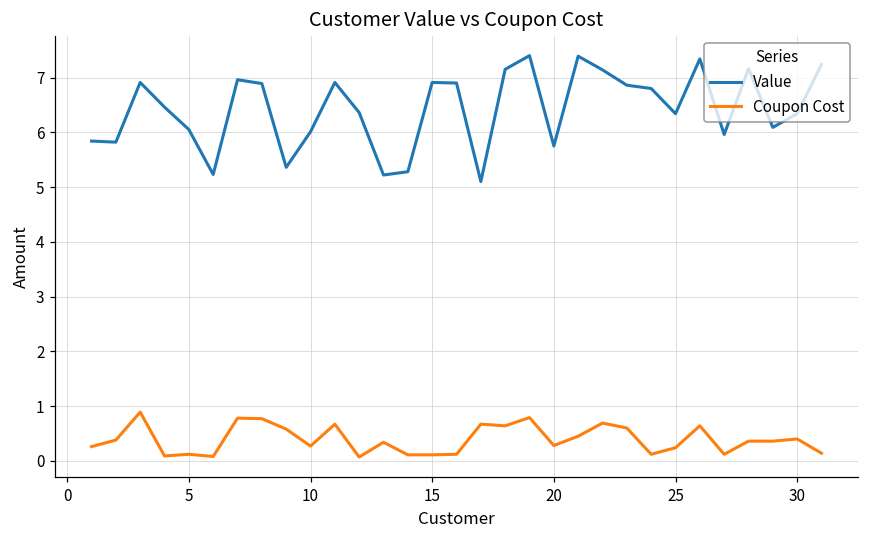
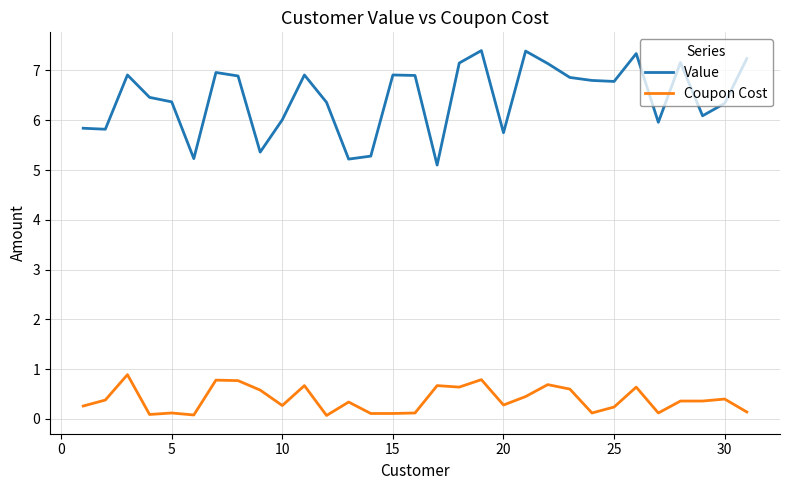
  {
    "Value": {
-     "5": 6.1,
+     "5": 6.4,
      "10": 6.0,
      "15": 6.9,
      "20": 5.8,
-     "25": 6.3
+     "25": 6.8
    },
    "Coupon Cost": {
      "5": 0.1,
      "10": 0.3,
      "15": 0.1,
      "20": 0.3,
      "25": 0.2,
      "30": 0.4
    }
  }
